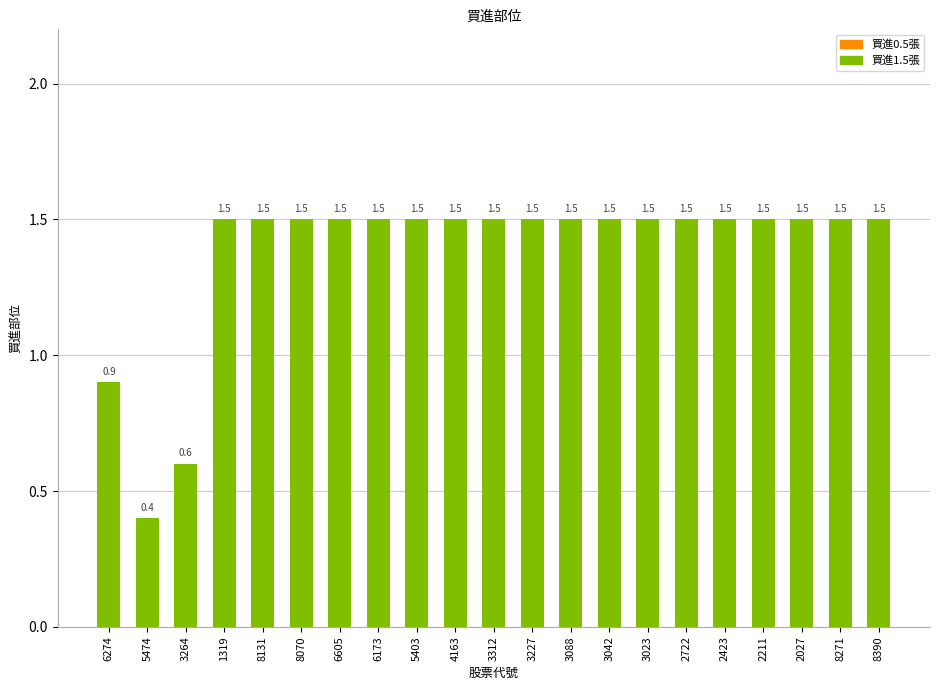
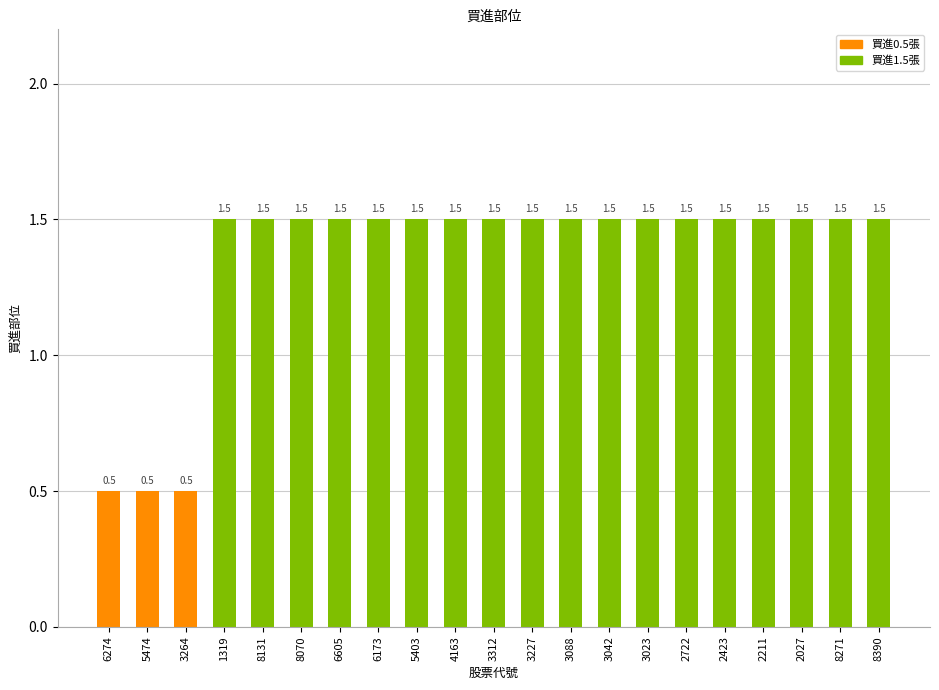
  {
-   "6274": 0.9,
-   "5474": 0.4,
-   "3264": 0.6,
+   "6274": 0.5,
+   "5474": 0.5,
+   "3264": 0.5,
    "1319": 1.5,
    "8131": 1.5,
    "8070": 1.5,
    "6605": 1.5,
    "6173": 1.5,
    "5403": 1.5,
    "4163": 1.5,
    "3312": 1.5,
    "3227": 1.5,
    "3088": 1.5,
    "3042": 1.5,
    "3023": 1.5,
    "2722": 1.5,
    "2423": 1.5,
    "2211": 1.5,
    "2027": 1.5,
    "8271": 1.5,
    "8390": 1.5
  }
